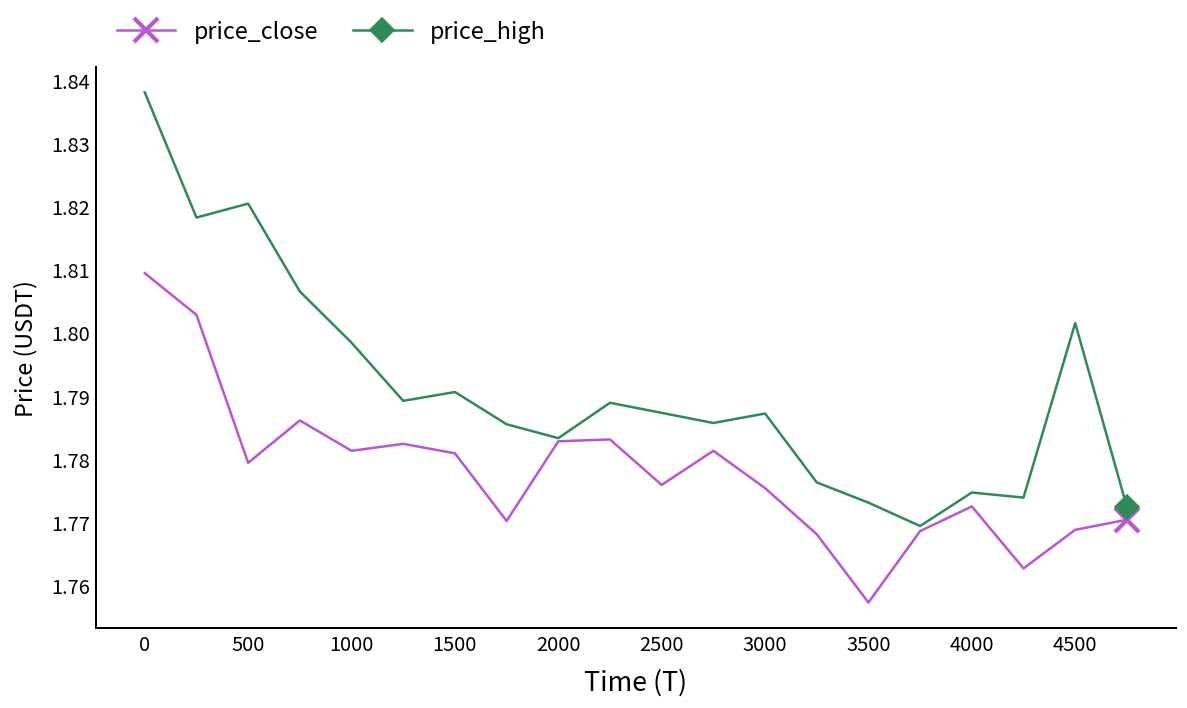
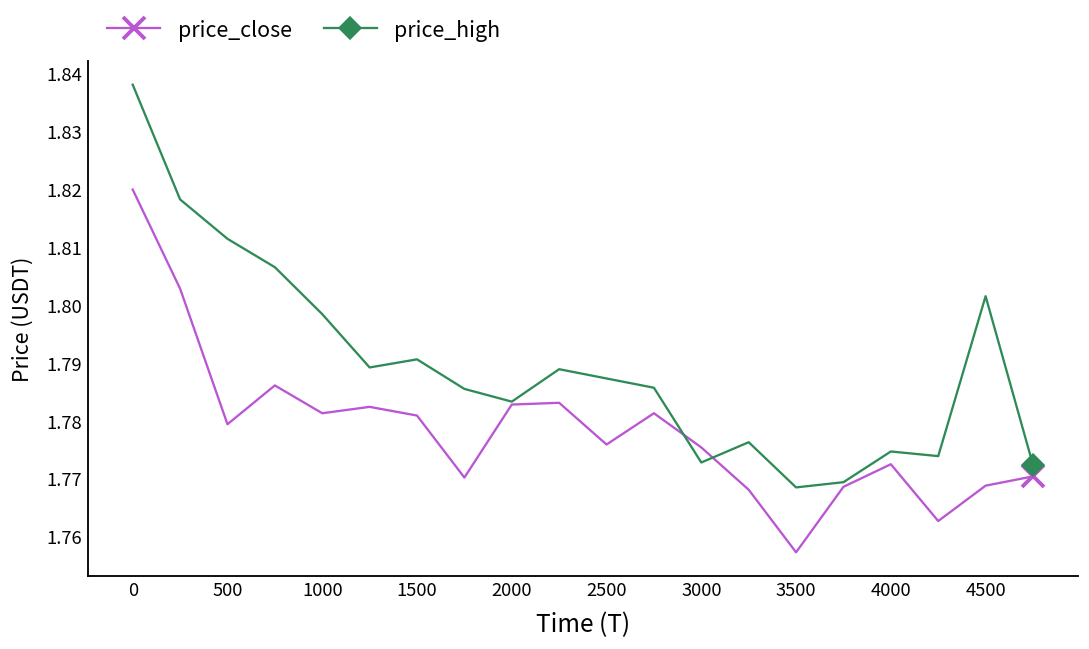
  {
    "price_close": {
-     "0": 1.809,
+     "0": 1.820,
      "500": 1.779,
      "1000": 1.781,
      "1500": 1.781,
      "2000": 1.783,
      "2500": 1.776,
      "3000": 1.775,
      "3500": 1.757,
      "4000": 1.773,
      "4500": 1.769
    },
    "price_high": {
      "0": 1.838,
-     "500": 1.820,
+     "500": 1.811,
      "1000": 1.798,
      "1500": 1.791,
      "2000": 1.783,
      "2500": 1.787,
-     "3000": 1.787,
-     "3500": 1.773,
+     "3000": 1.773,
+     "3500": 1.769,
      "4000": 1.775,
      "4500": 1.802
    }
  }
